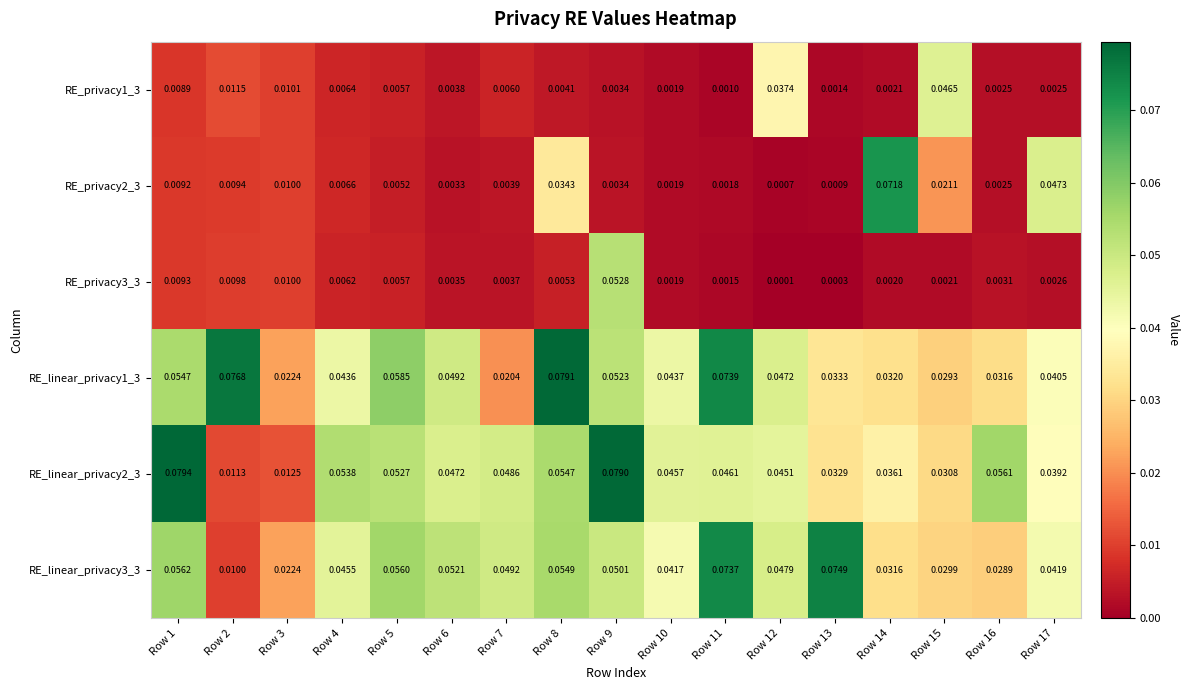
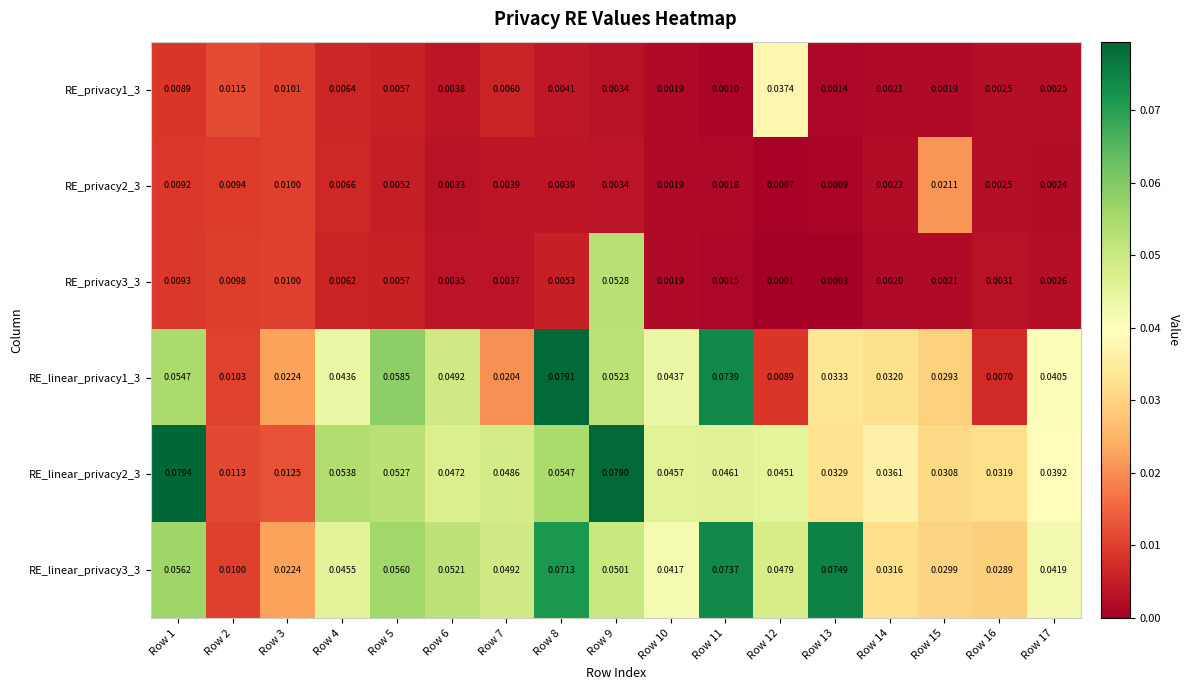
  {
    "RE_privacy1_3": {
      "Row 1": 0.0089,
      "Row 2": 0.0115,
      "Row 3": 0.0101,
      "Row 4": 0.0064,
      "Row 5": 0.0057,
      "Row 6": 0.0038,
      "Row 7": 0.0060,
      "Row 8": 0.0041,
      "Row 9": 0.0034,
      "Row 10": 0.0019,
      "Row 11": 0.0010,
      "Row 12": 0.0374,
      "Row 13": 0.0014,
      "Row 14": 0.0021,
-     "Row 15": 0.0465,
+     "Row 15": 0.0019,
      "Row 16": 0.0025,
      "Row 17": 0.0025
    },
    "RE_privacy2_3": {
      "Row 1": 0.0092,
      "Row 2": 0.0094,
      "Row 3": 0.0100,
      "Row 4": 0.0066,
      "Row 5": 0.0052,
      "Row 6": 0.0033,
      "Row 7": 0.0039,
-     "Row 8": 0.0343,
+     "Row 8": 0.0039,
      "Row 9": 0.0034,
      "Row 10": 0.0019,
      "Row 11": 0.0018,
      "Row 12": 0.0007,
      "Row 13": 0.0009,
-     "Row 14": 0.0718,
+     "Row 14": 0.0022,
      "Row 15": 0.0211,
      "Row 16": 0.0025,
-     "Row 17": 0.0473
+     "Row 17": 0.0024
    },
    "RE_privacy3_3": {
      "Row 1": 0.0093,
      "Row 2": 0.0098,
      "Row 3": 0.0100,
      "Row 4": 0.0062,
      "Row 5": 0.0057,
      "Row 6": 0.0035,
      "Row 7": 0.0037,
      "Row 8": 0.0053,
      "Row 9": 0.0528,
      "Row 10": 0.0019,
      "Row 11": 0.0015,
      "Row 12": 0.0001,
      "Row 13": 0.0003,
      "Row 14": 0.0020,
      "Row 15": 0.0021,
      "Row 16": 0.0031,
      "Row 17": 0.0026
    },
    "RE_linear_privacy1_3": {
      "Row 1": 0.0547,
-     "Row 2": 0.0768,
+     "Row 2": 0.0103,
      "Row 3": 0.0224,
      "Row 4": 0.0436,
      "Row 5": 0.0585,
      "Row 6": 0.0492,
      "Row 7": 0.0204,
      "Row 8": 0.0791,
      "Row 9": 0.0523,
      "Row 10": 0.0437,
      "Row 11": 0.0739,
-     "Row 12": 0.0472,
+     "Row 12": 0.0089,
      "Row 13": 0.0333,
      "Row 14": 0.0320,
      "Row 15": 0.0293,
-     "Row 16": 0.0316,
+     "Row 16": 0.0070,
      "Row 17": 0.0405
    },
    "RE_linear_privacy2_3": {
      "Row 1": 0.0794,
      "Row 2": 0.0113,
      "Row 3": 0.0125,
      "Row 4": 0.0538,
      "Row 5": 0.0527,
      "Row 6": 0.0472,
      "Row 7": 0.0486,
      "Row 8": 0.0547,
      "Row 9": 0.0790,
      "Row 10": 0.0457,
      "Row 11": 0.0461,
      "Row 12": 0.0451,
      "Row 13": 0.0329,
      "Row 14": 0.0361,
      "Row 15": 0.0308,
-     "Row 16": 0.0561,
+     "Row 16": 0.0319,
      "Row 17": 0.0392
    },
    "RE_linear_privacy3_3": {
      "Row 1": 0.0562,
      "Row 2": 0.0100,
      "Row 3": 0.0224,
      "Row 4": 0.0455,
      "Row 5": 0.0560,
      "Row 6": 0.0521,
      "Row 7": 0.0492,
-     "Row 8": 0.0549,
+     "Row 8": 0.0713,
      "Row 9": 0.0501,
      "Row 10": 0.0417,
      "Row 11": 0.0737,
      "Row 12": 0.0479,
      "Row 13": 0.0749,
      "Row 14": 0.0316,
      "Row 15": 0.0299,
      "Row 16": 0.0289,
      "Row 17": 0.0419
    }
  }
